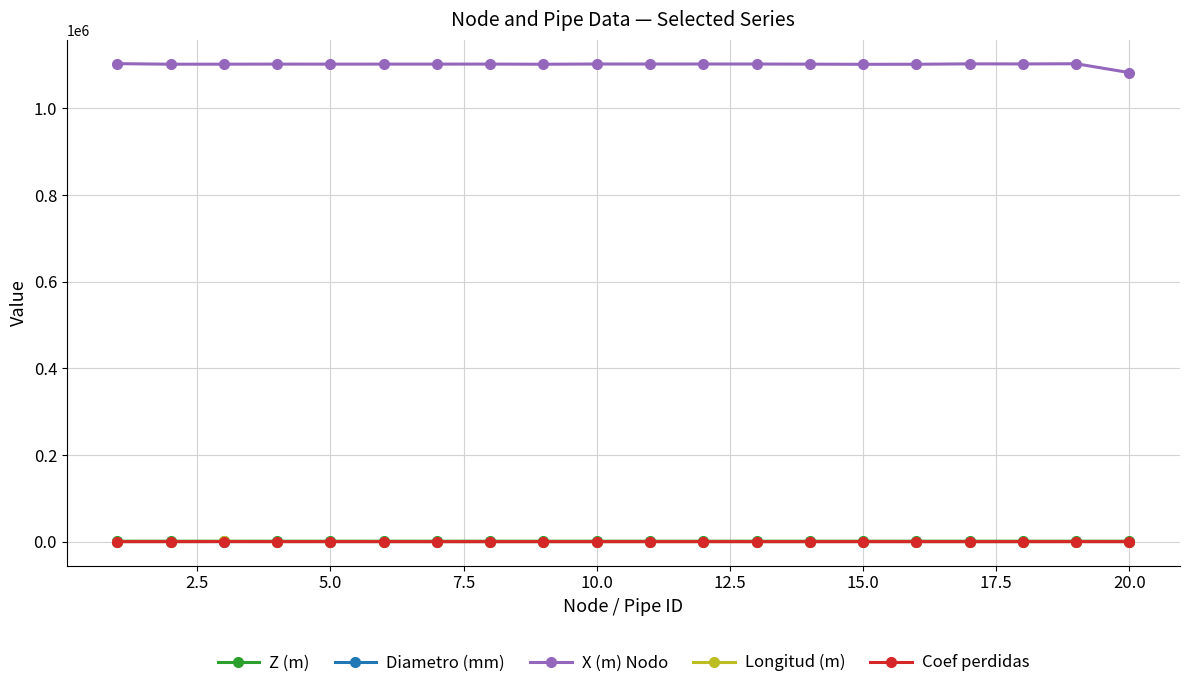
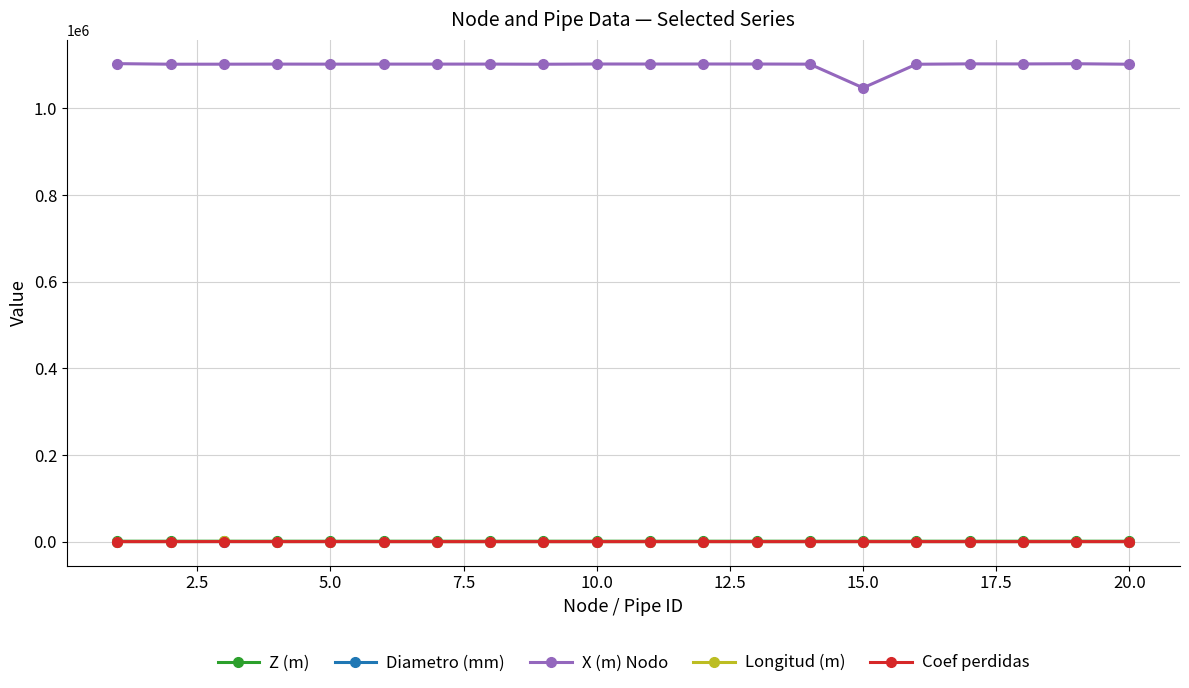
  {
    "X (m) Nodo": {
      "5.0": 1100000,
      "10.0": 1100000,
-     "15.0": 1100000,
-     "20.0": 1080000
+     "15.0": 1050000,
+     "20.0": 1100000
    }
  }
